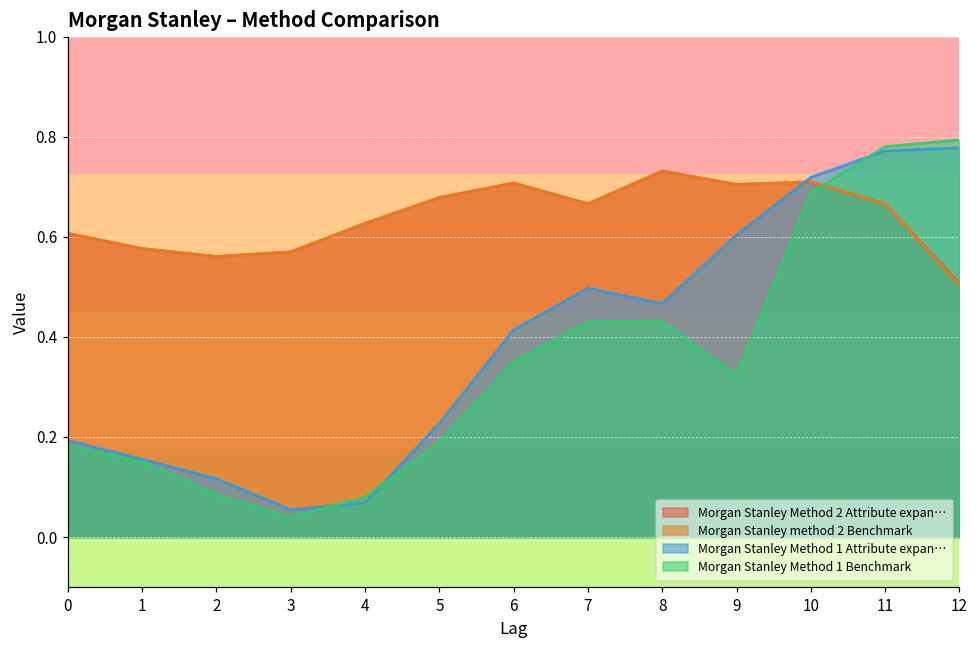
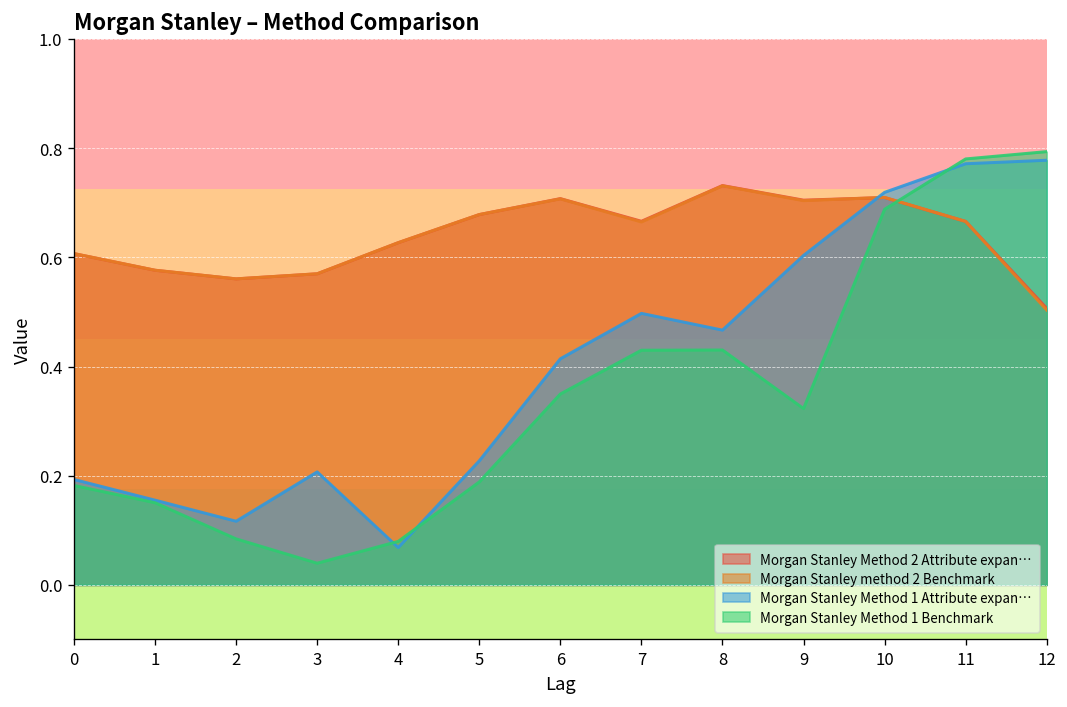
  {
    "Morgan Stanley Method 1 Attribute expan…": {
      "0": 0.19,
      "2": 0.12,
-     "3": 0.05,
+     "3": 0.21,
      "4": 0.07,
      "5": 0.23,
      "6": 0.41,
      "7": 0.50,
      "8": 0.47,
      "9": 0.60,
      "10": 0.72,
      "11": 0.77,
      "12": 0.78
    },
    "Morgan Stanley Method 1 Benchmark": {
      "0": 0.18,
      "2": 0.08,
      "3": 0.04,
      "4": 0.08,
      "5": 0.19,
      "6": 0.35,
      "7": 0.43,
      "8": 0.43,
      "9": 0.32,
      "10": 0.69,
      "11": 0.78,
      "12": 0.79
    }
  }
